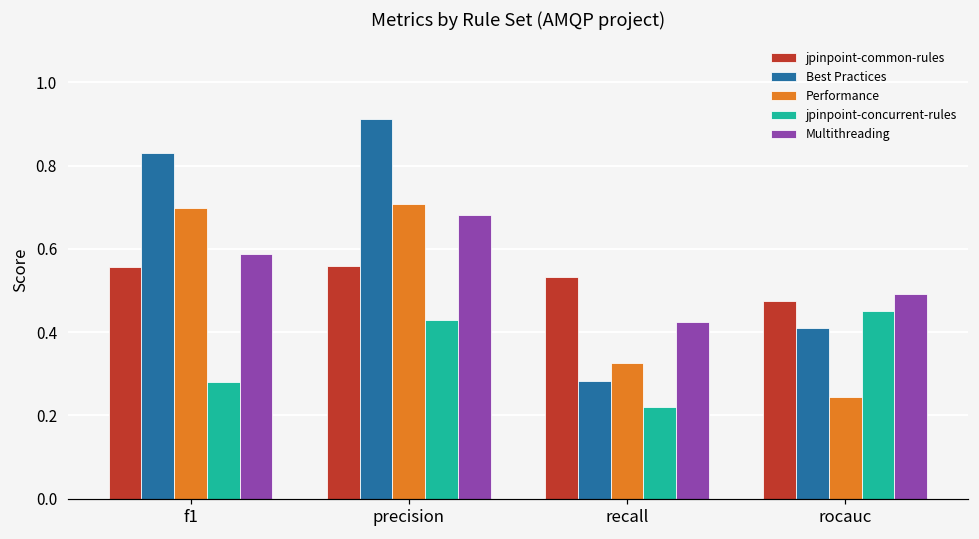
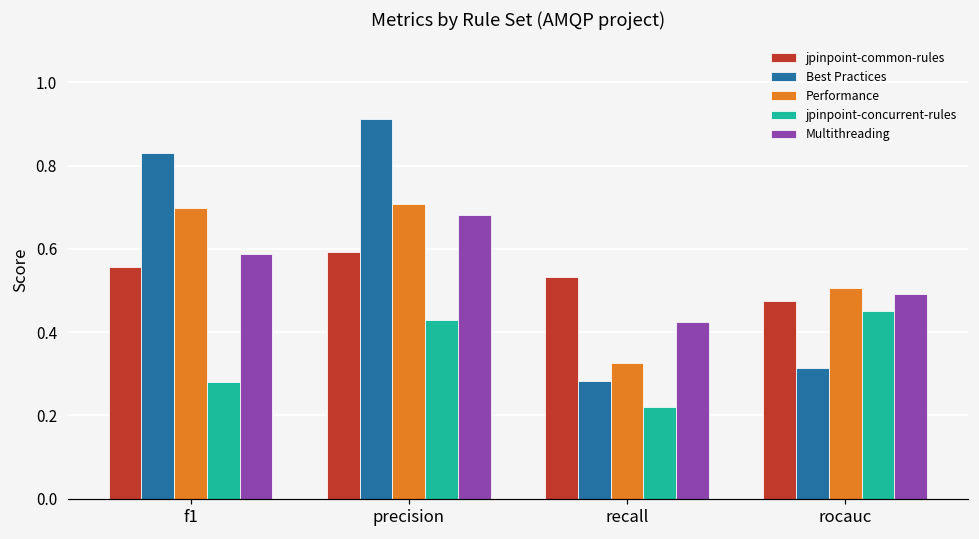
  {
    "jpinpoint-common-rules": {
      "f1": 0.56,
-     "precision": 0.56,
+     "precision": 0.59,
      "recall": 0.53,
      "rocauc": 0.47
    },
    "Best Practices": {
      "f1": 0.83,
      "precision": 0.91,
      "recall": 0.28,
-     "rocauc": 0.41
+     "rocauc": 0.31
    },
    "Performance": {
      "f1": 0.70,
      "precision": 0.71,
      "recall": 0.33,
-     "rocauc": 0.24
+     "rocauc": 0.51
    },
    "jpinpoint-concurrent-rules": {
      "f1": 0.28,
      "precision": 0.43,
      "recall": 0.22,
      "rocauc": 0.45
    },
    "Multithreading": {
      "f1": 0.59,
      "precision": 0.68,
      "recall": 0.42,
      "rocauc": 0.49
    }
  }
